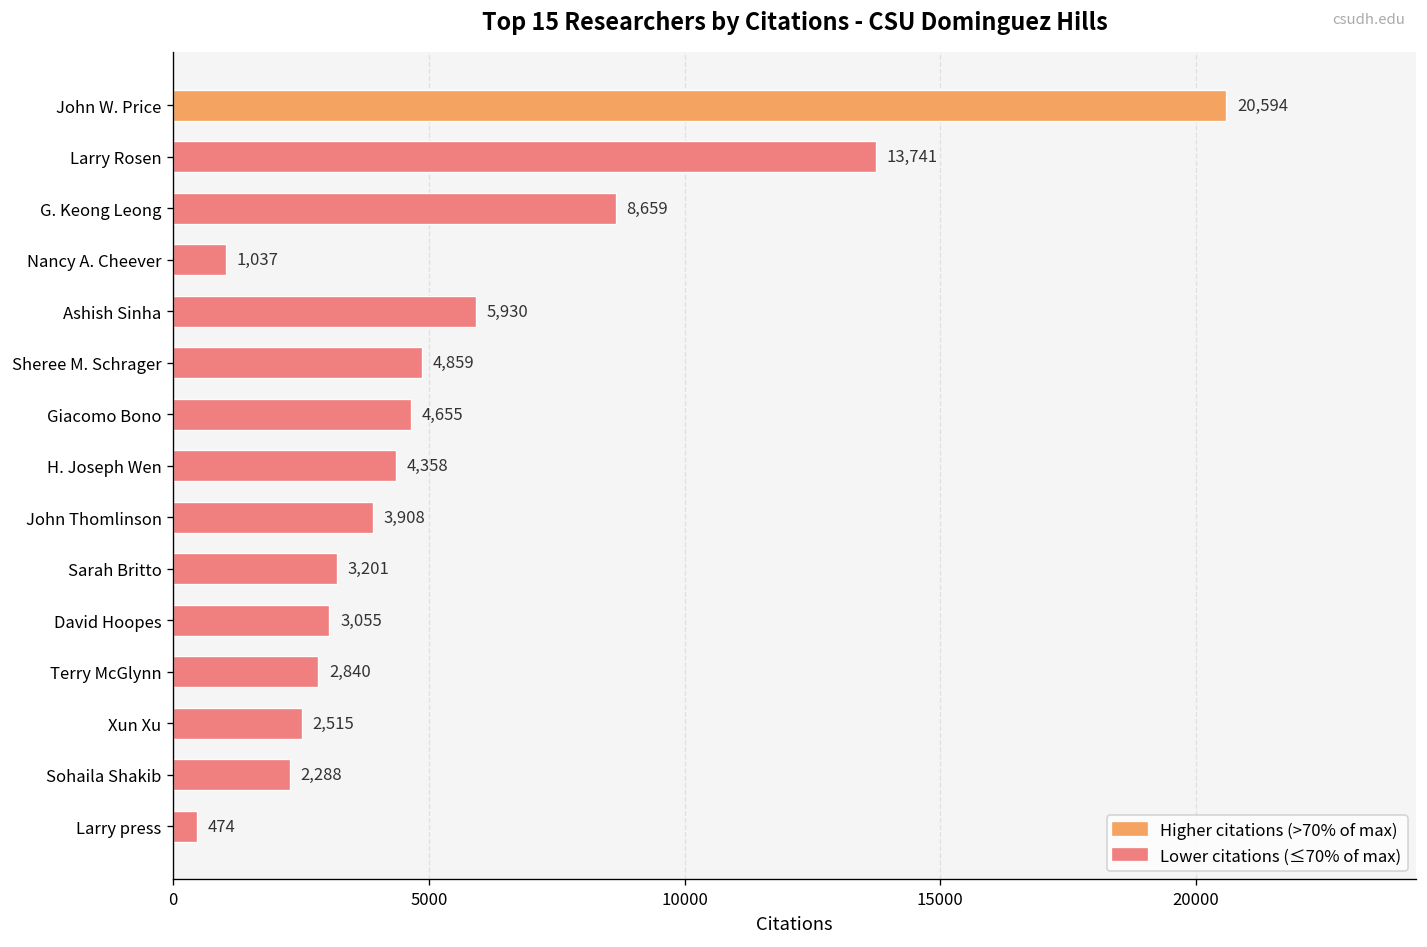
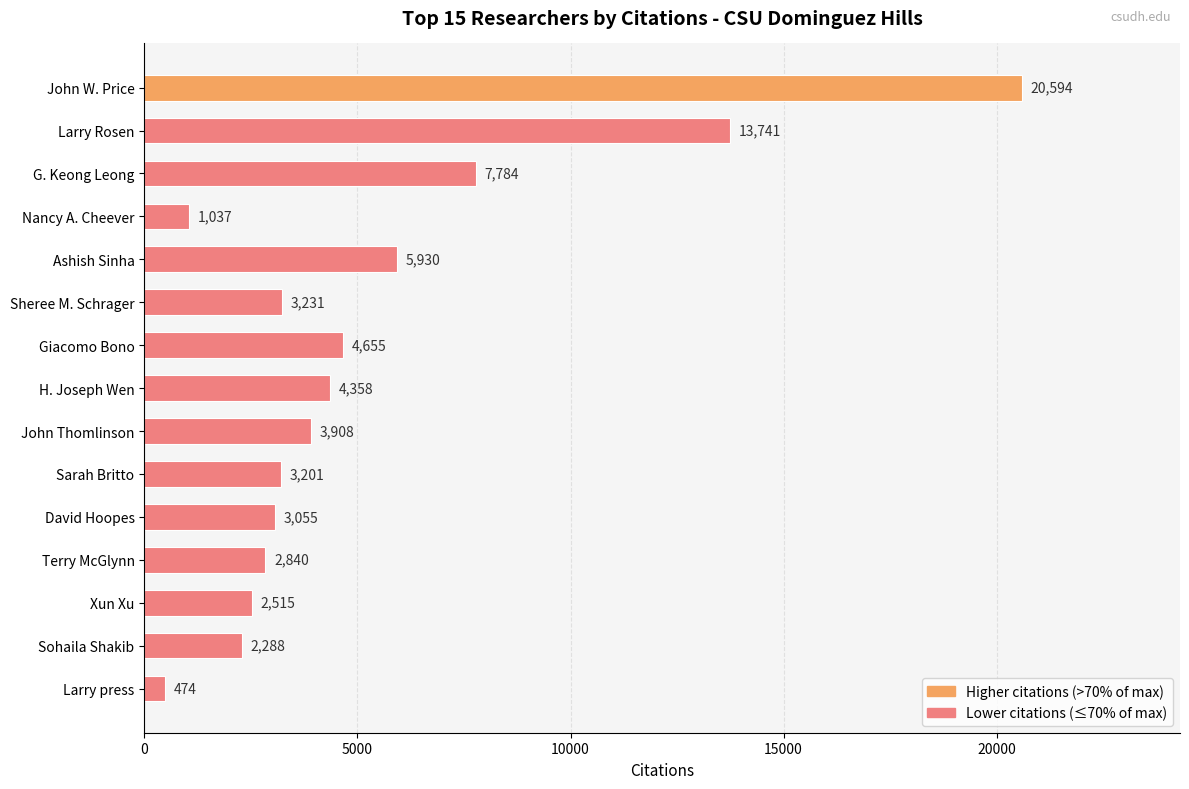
  {
    "John W. Price": "20,594",
    "Larry Rosen": "13,741",
-   "G. Keong Leong": "8,659",
+   "G. Keong Leong": "7,784",
    "Nancy A. Cheever": "1,037",
    "Ashish Sinha": "5,930",
-   "Sheree M. Schrager": "4,859",
+   "Sheree M. Schrager": "3,231",
    "Giacomo Bono": "4,655",
    "H. Joseph Wen": "4,358",
    "John Thomlinson": "3,908",
    "Sarah Britto": "3,201",
    "David Hoopes": "3,055",
    "Terry McGlynn": "2,840",
    "Xun Xu": "2,515",
    "Sohaila Shakib": "2,288",
    "Larry press": "474"
  }
